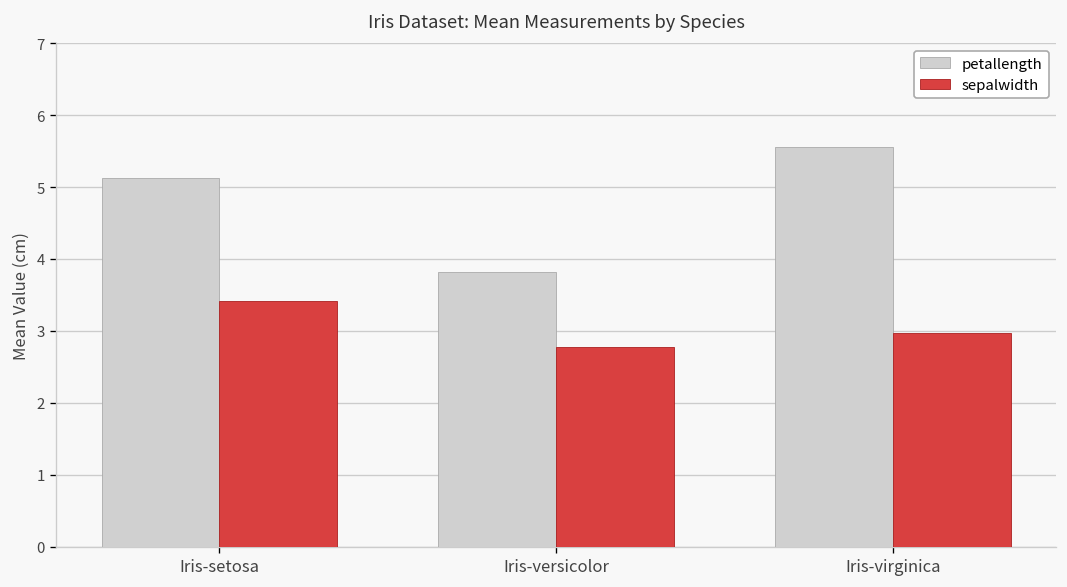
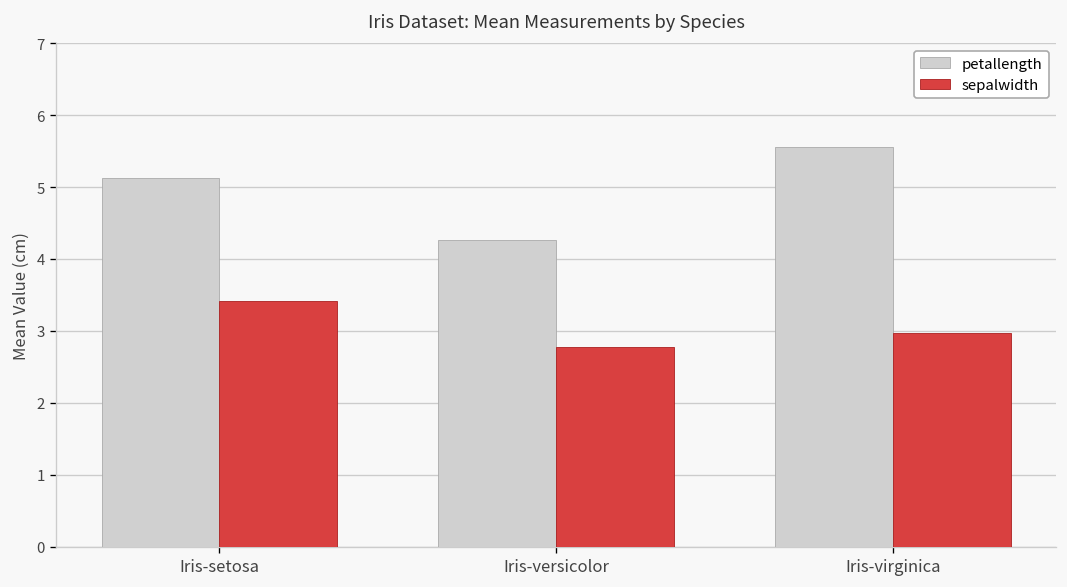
  {
    "petallength": {
      "Iris-setosa": 5.1,
-     "Iris-versicolor": 3.8,
+     "Iris-versicolor": 4.3,
      "Iris-virginica": 5.6
    },
    "sepalwidth": {
      "Iris-setosa": 3.4,
      "Iris-versicolor": 2.8,
      "Iris-virginica": 3.0
    }
  }
